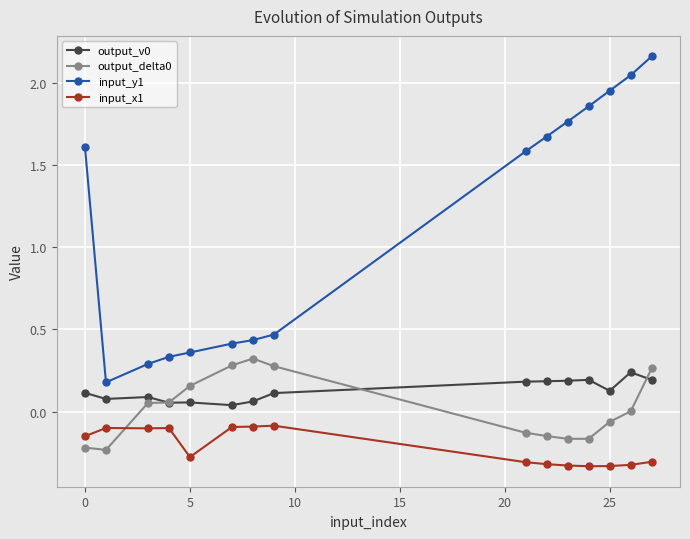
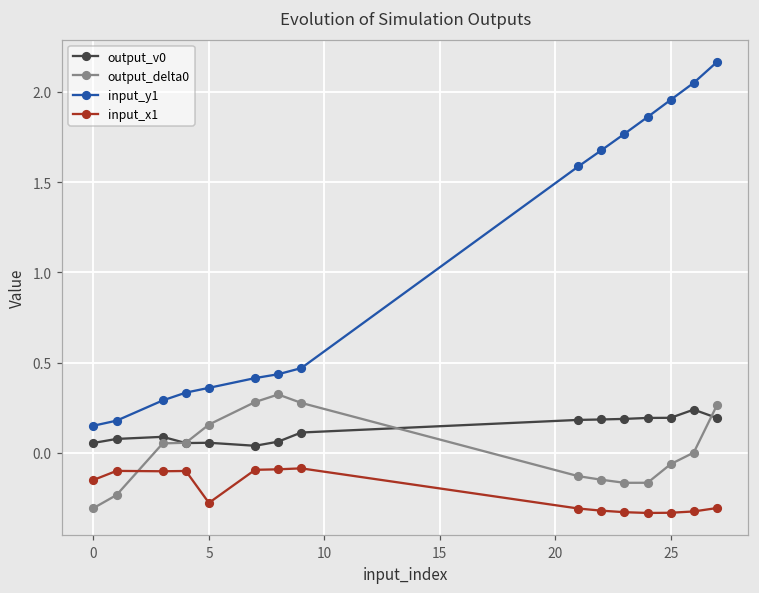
  {
    "output_v0": {
-     "0": 0.11,
+     "0": 0.05,
      "5": 0.06,
-     "25": 0.13
+     "25": 0.19
    },
    "output_delta0": {
-     "0": -0.22,
+     "0": -0.31,
      "5": 0.16,
      "25": -0.06
    },
    "input_y1": {
-     "0": 1.61,
+     "0": 0.15,
      "5": 0.36,
      "25": 1.96
    },
    "input_x1": {
      "0": -0.15,
      "5": -0.28,
      "25": -0.33
    }
  }
